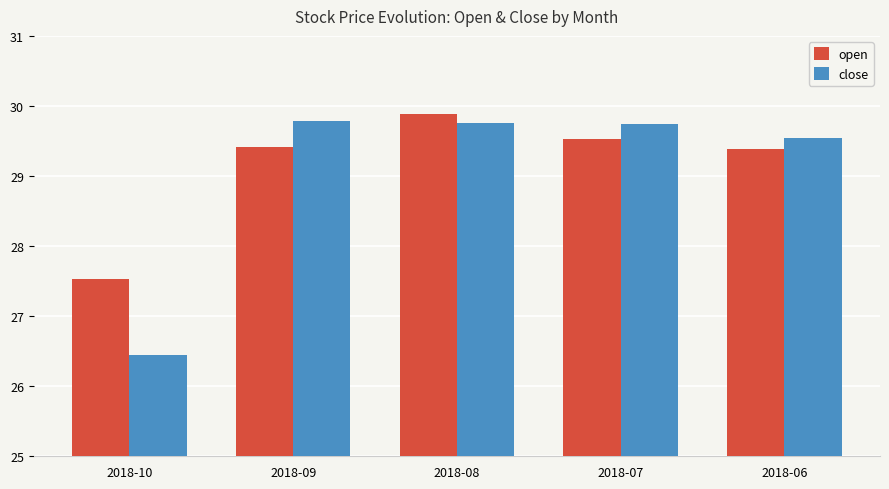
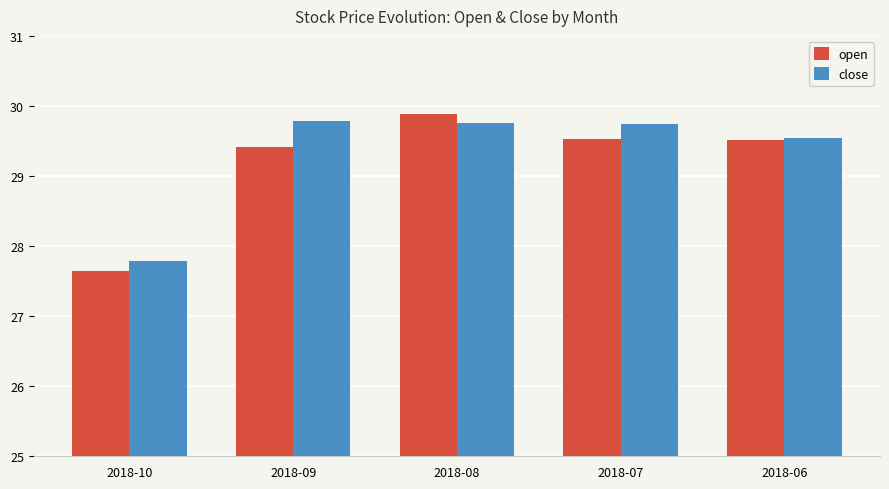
  {
    "open": {
-     "2018-10": 27.5,
+     "2018-10": 27.6,
      "2018-09": 29.4,
      "2018-08": 29.9,
      "2018-07": 29.5,
-     "2018-06": 29.4
+     "2018-06": 29.5
    },
    "close": {
-     "2018-10": 26.5,
+     "2018-10": 27.8,
      "2018-09": 29.8,
      "2018-08": 29.8,
      "2018-07": 29.7,
      "2018-06": 29.5
    }
  }
